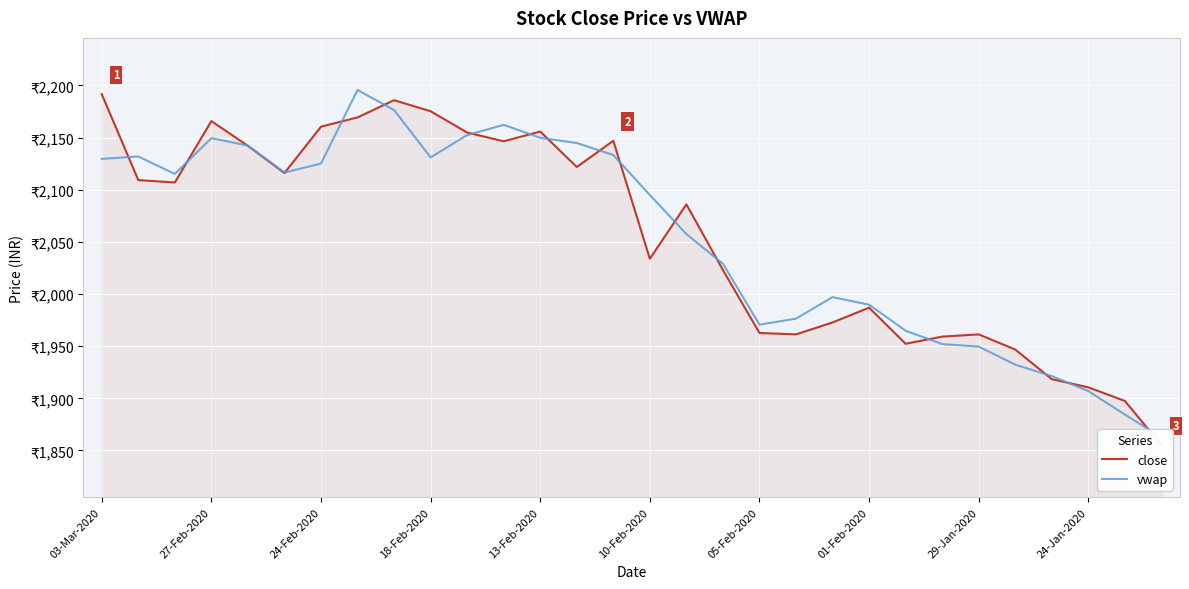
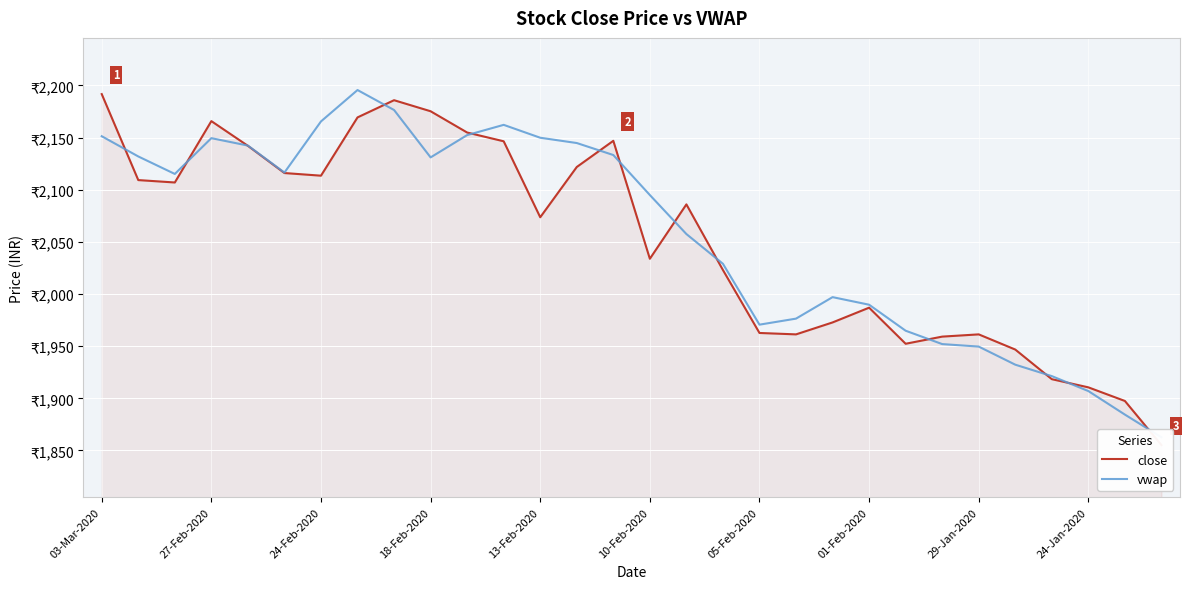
  {
    "close": {
      "27-Feb-2020": "₹2,166",
-     "24-Feb-2020": "₹2,160",
+     "24-Feb-2020": "₹2,113",
      "18-Feb-2020": "₹2,175",
-     "13-Feb-2020": "₹2,156",
+     "13-Feb-2020": "₹2,074",
      "10-Feb-2020": "₹2,034",
      "05-Feb-2020": "₹1,963",
      "01-Feb-2020": "₹1,987",
      "29-Jan-2020": "₹1,961",
      "24-Jan-2020": "₹1,911"
    },
    "vwap": {
-     "03-Mar-2020": "₹2,130",
+     "03-Mar-2020": "₹2,151",
      "27-Feb-2020": "₹2,149",
-     "24-Feb-2020": "₹2,125",
+     "24-Feb-2020": "₹2,166",
      "18-Feb-2020": "₹2,131",
      "13-Feb-2020": "₹2,150",
      "10-Feb-2020": "₹2,095",
      "05-Feb-2020": "₹1,971",
      "01-Feb-2020": "₹1,990",
      "29-Jan-2020": "₹1,950",
      "24-Jan-2020": "₹1,907"
    }
  }
